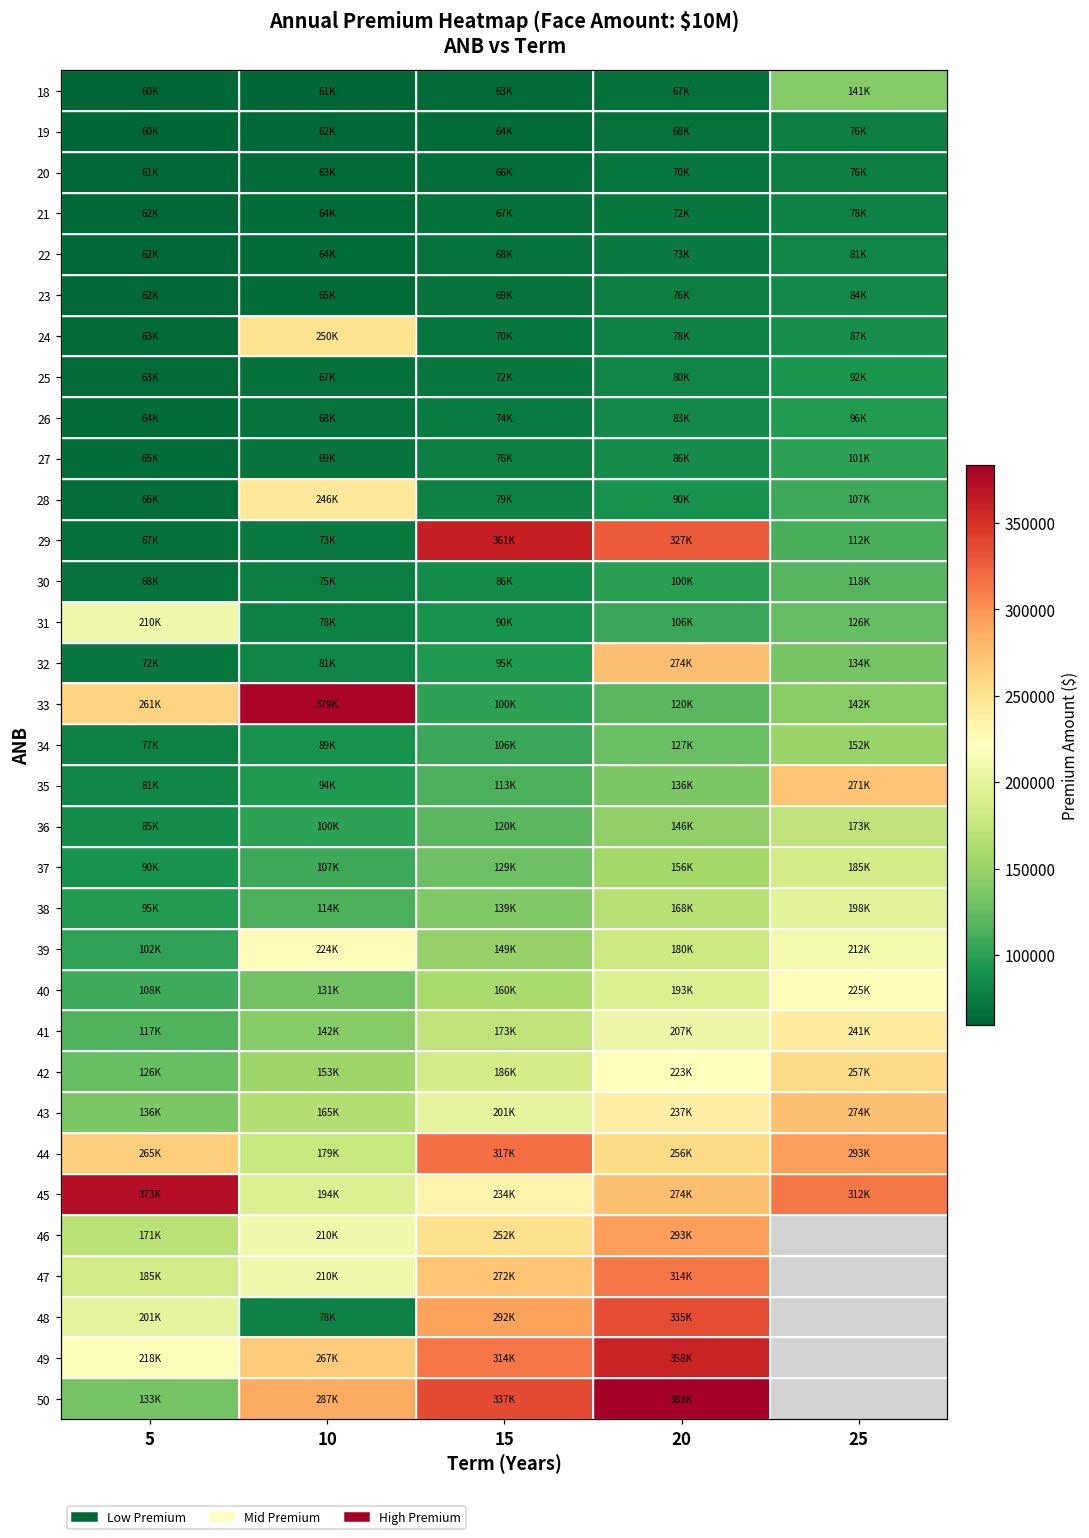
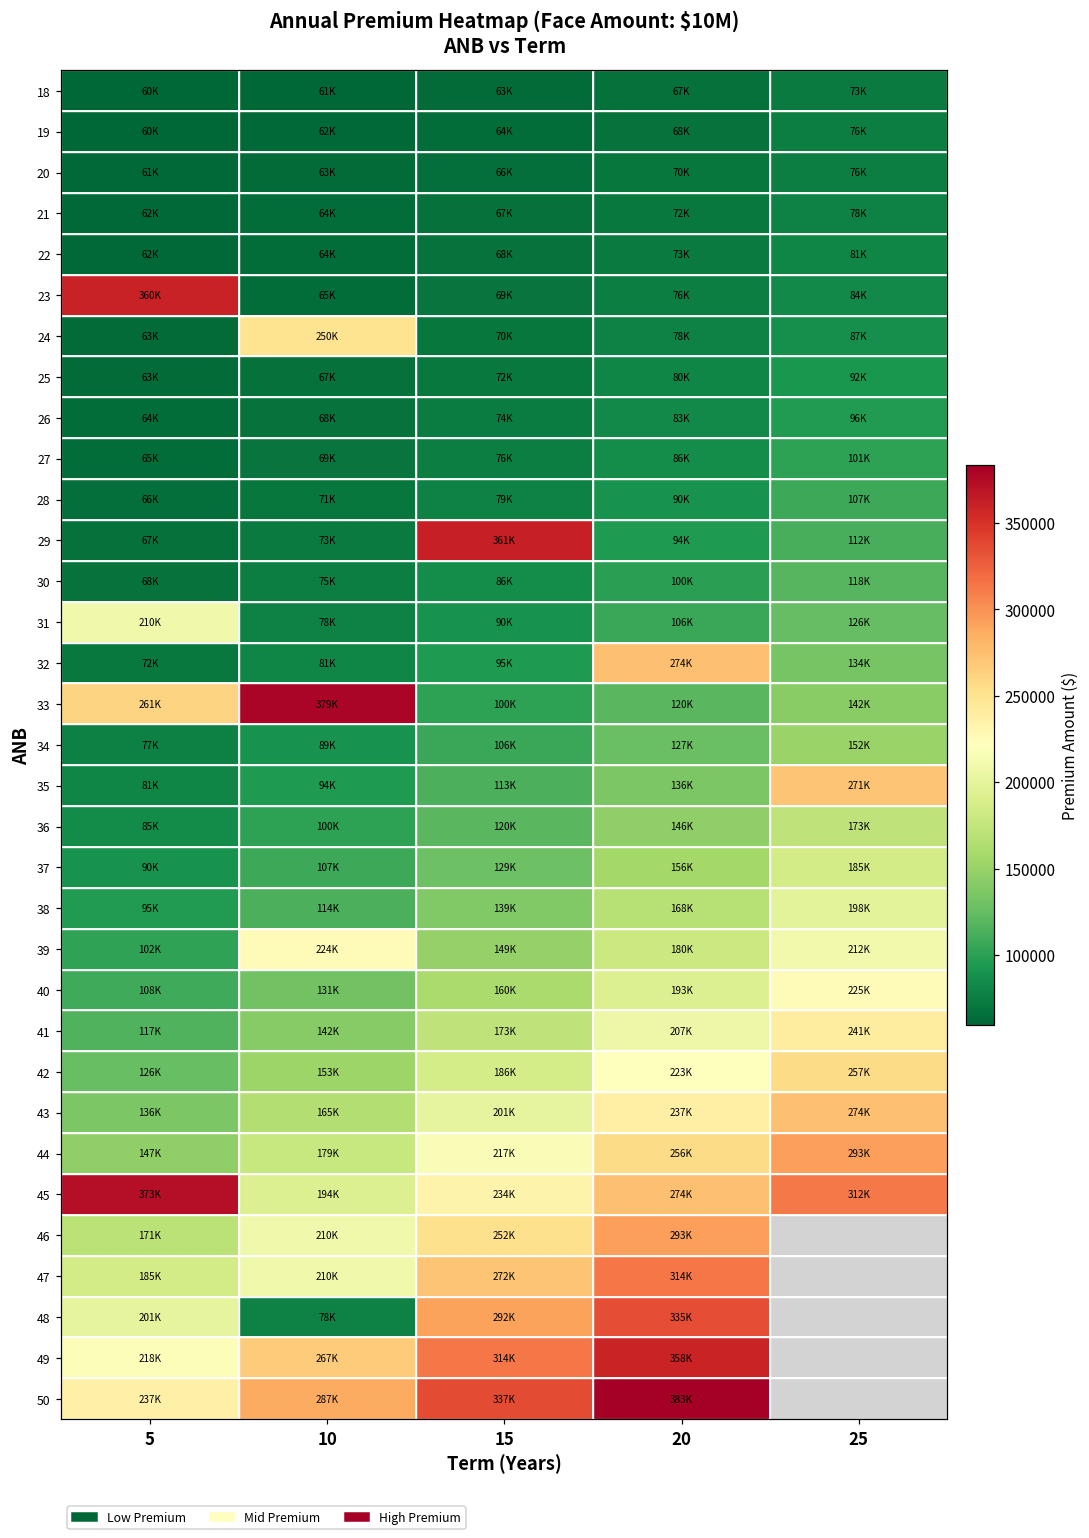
  {
    "18": {
      "5": "60K",
      "10": "61K",
      "15": "63K",
      "20": "67K",
-     "25": "141K"
+     "25": "73K"
    },
    "19": {
      "5": "60K",
      "10": "62K",
      "15": "64K",
      "20": "68K",
      "25": "76K"
    },
    "20": {
      "5": "61K",
      "10": "63K",
      "15": "66K",
      "20": "70K",
      "25": "76K"
    },
    "21": {
      "5": "62K",
      "10": "64K",
      "15": "67K",
      "20": "72K",
      "25": "78K"
    },
    "22": {
      "5": "62K",
      "10": "64K",
      "15": "68K",
      "20": "73K",
      "25": "81K"
    },
    "23": {
-     "5": "62K",
+     "5": "360K",
      "10": "65K",
      "15": "69K",
      "20": "76K",
      "25": "84K"
    },
    "24": {
      "5": "63K",
      "10": "250K",
      "15": "70K",
      "20": "78K",
      "25": "87K"
    },
    "25": {
      "5": "63K",
      "10": "67K",
      "15": "72K",
      "20": "80K",
      "25": "92K"
    },
    "26": {
      "5": "64K",
      "10": "68K",
      "15": "74K",
      "20": "83K",
      "25": "96K"
    },
    "27": {
      "5": "65K",
      "10": "69K",
      "15": "76K",
      "20": "86K",
      "25": "101K"
    },
    "28": {
      "5": "66K",
-     "10": "246K",
+     "10": "71K",
      "15": "79K",
      "20": "90K",
      "25": "107K"
    },
    "29": {
      "5": "67K",
      "10": "73K",
      "15": "361K",
-     "20": "327K",
+     "20": "94K",
      "25": "112K"
    },
    "30": {
      "5": "68K",
      "10": "75K",
      "15": "86K",
      "20": "100K",
      "25": "118K"
    },
    "31": {
      "5": "210K",
      "10": "78K",
      "15": "90K",
      "20": "106K",
      "25": "126K"
    },
    "32": {
      "5": "72K",
      "10": "81K",
      "15": "95K",
      "20": "274K",
      "25": "134K"
    },
    "33": {
      "5": "261K",
      "10": "379K",
      "15": "100K",
      "20": "120K",
      "25": "142K"
    },
    "34": {
      "5": "77K",
      "10": "89K",
      "15": "106K",
      "20": "127K",
      "25": "152K"
    },
    "35": {
      "5": "81K",
      "10": "94K",
      "15": "113K",
      "20": "136K",
      "25": "271K"
    },
    "36": {
      "5": "85K",
      "10": "100K",
      "15": "120K",
      "20": "146K",
      "25": "173K"
    },
    "37": {
      "5": "90K",
      "10": "107K",
      "15": "129K",
      "20": "156K",
      "25": "185K"
    },
    "38": {
      "5": "95K",
      "10": "114K",
      "15": "139K",
      "20": "168K",
      "25": "198K"
    },
    "39": {
      "5": "102K",
      "10": "224K",
      "15": "149K",
      "20": "180K",
      "25": "212K"
    },
    "40": {
      "5": "108K",
      "10": "131K",
      "15": "160K",
      "20": "193K",
      "25": "225K"
    },
    "41": {
      "5": "117K",
      "10": "142K",
      "15": "173K",
      "20": "207K",
      "25": "241K"
    },
    "42": {
      "5": "126K",
      "10": "153K",
      "15": "186K",
      "20": "223K",
      "25": "257K"
    },
    "43": {
      "5": "136K",
      "10": "165K",
      "15": "201K",
      "20": "237K",
      "25": "274K"
    },
    "44": {
-     "5": "265K",
+     "5": "147K",
      "10": "179K",
-     "15": "317K",
+     "15": "217K",
      "20": "256K",
      "25": "293K"
    },
    "45": {
      "5": "373K",
      "10": "194K",
      "15": "234K",
      "20": "274K",
      "25": "312K"
    },
    "46": {
      "5": "171K",
      "10": "210K",
      "15": "252K",
      "20": "293K"
    },
    "47": {
      "5": "185K",
      "10": "210K",
      "15": "272K",
      "20": "314K"
    },
    "48": {
      "5": "201K",
      "10": "78K",
      "15": "292K",
      "20": "335K"
    },
    "49": {
      "5": "218K",
      "10": "267K",
      "15": "314K",
      "20": "358K"
    },
    "50": {
-     "5": "133K",
+     "5": "237K",
      "10": "287K",
      "15": "337K",
      "20": "383K"
    }
  }
